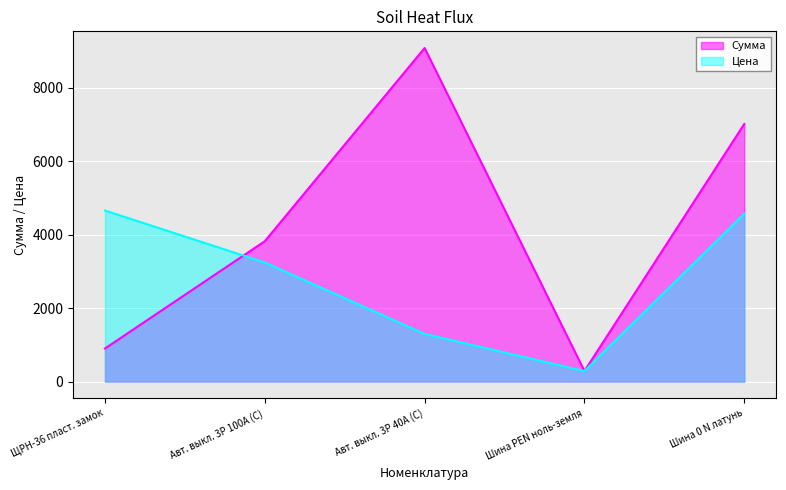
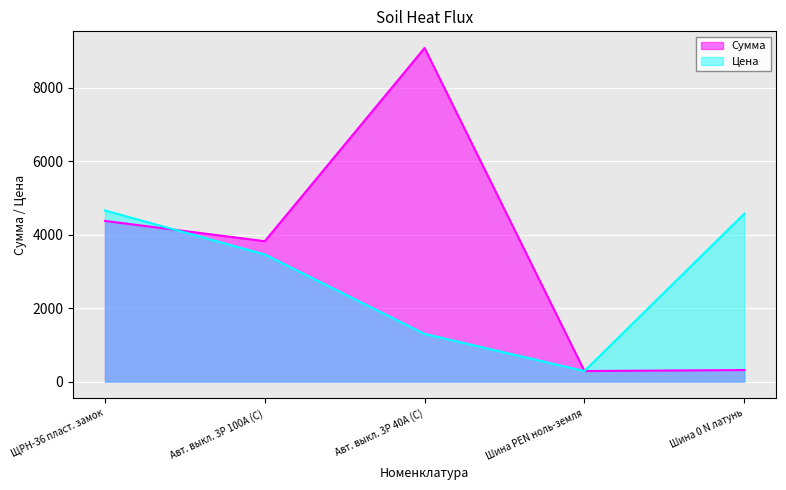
  {
    "Сумма": {
-     "ЩРН-36 пласт. замок": 900,
+     "ЩРН-36 пласт. замок": 4400,
      "Авт. выкл. 3P 100А (C)": 3800,
      "Авт. выкл. 3P 40А (C)": 9100,
-     "Шина 0 N латунь": 7000
+     "Шина 0 N латунь": 300
    },
    "Цена": {
      "ЩРН-36 пласт. замок": 4700,
-     "Авт. выкл. 3P 100А (C)": 3200,
+     "Авт. выкл. 3P 100А (C)": 3500,
      "Авт. выкл. 3P 40А (C)": 1300,
      "Шина 0 N латунь": 4600
    }
  }
